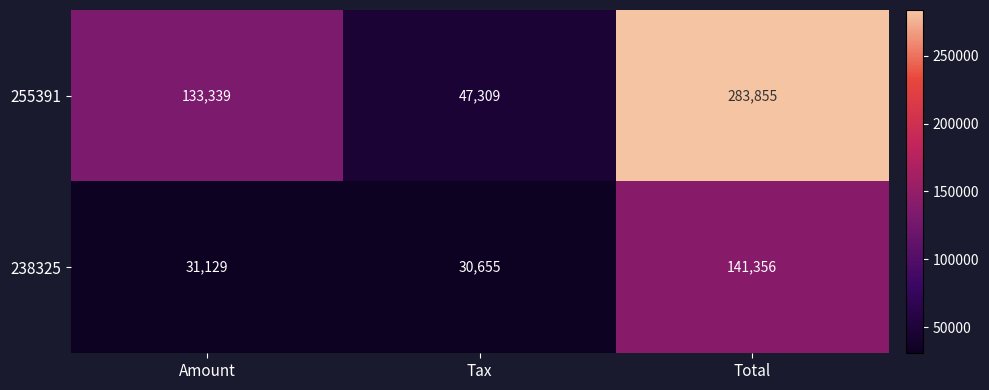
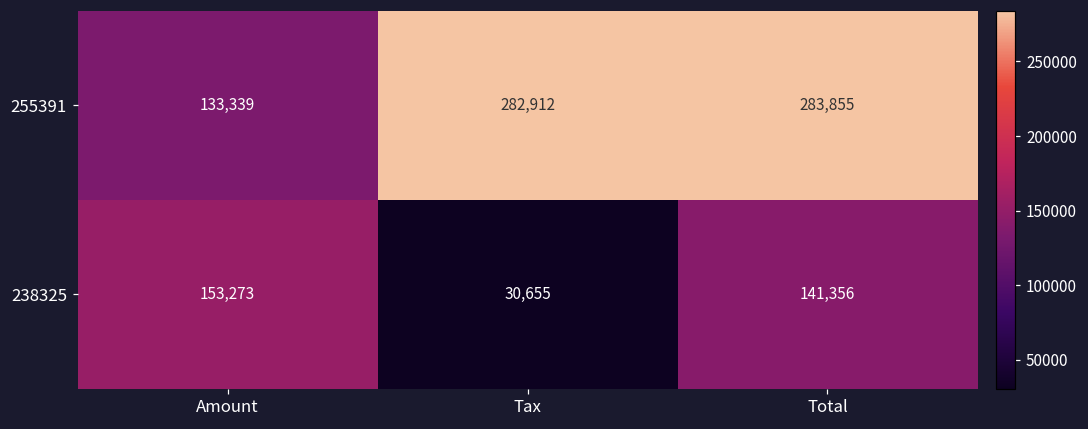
  {
    "255391": {
      "Amount": "133,339",
-     "Tax": "47,309",
+     "Tax": "282,912",
      "Total": "283,855"
    },
    "238325": {
-     "Amount": "31,129",
+     "Amount": "153,273",
      "Tax": "30,655",
      "Total": "141,356"
    }
  }
